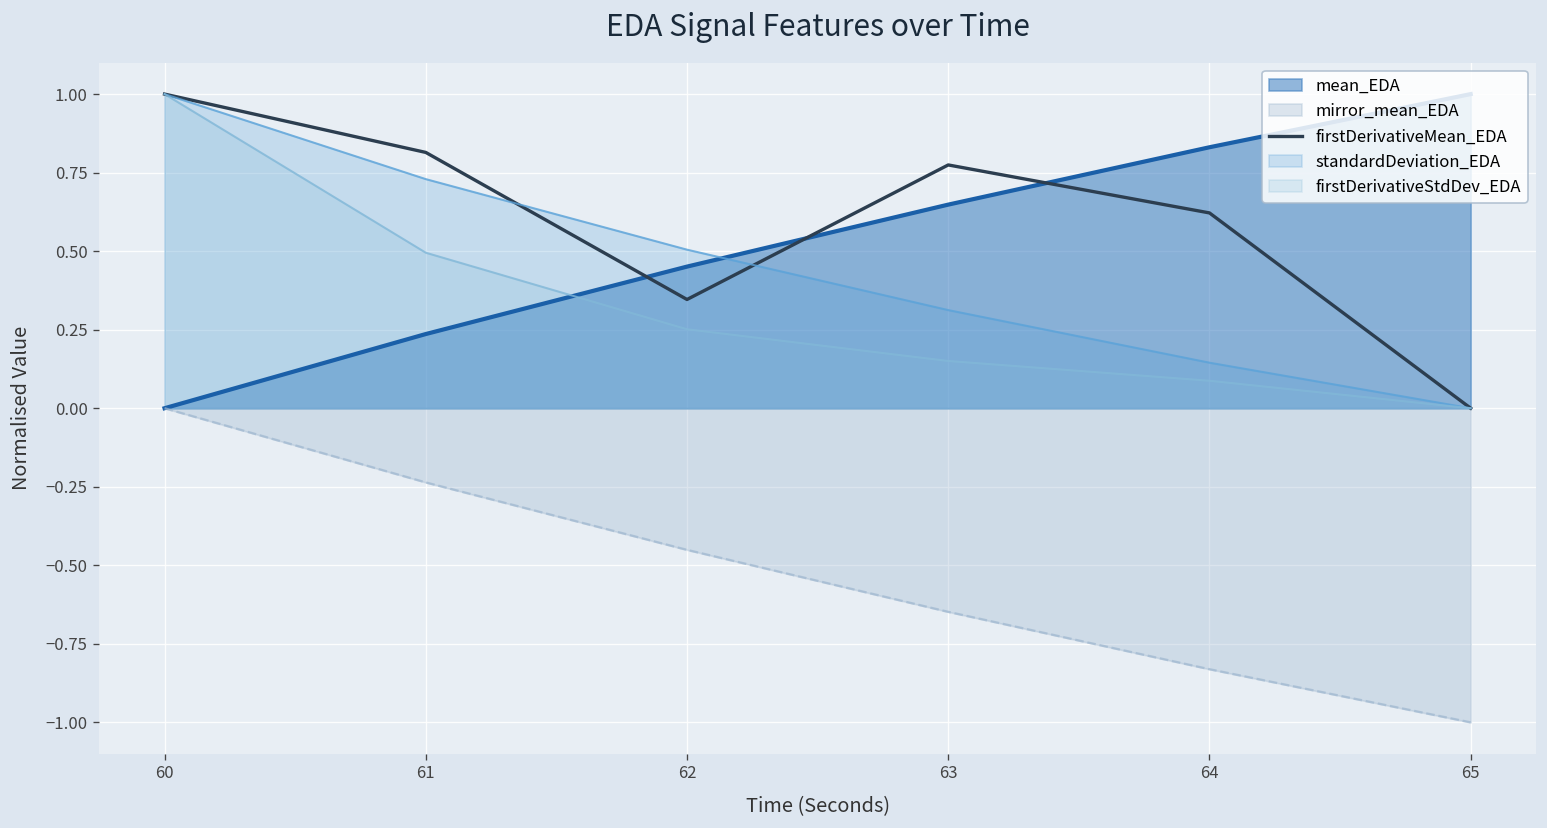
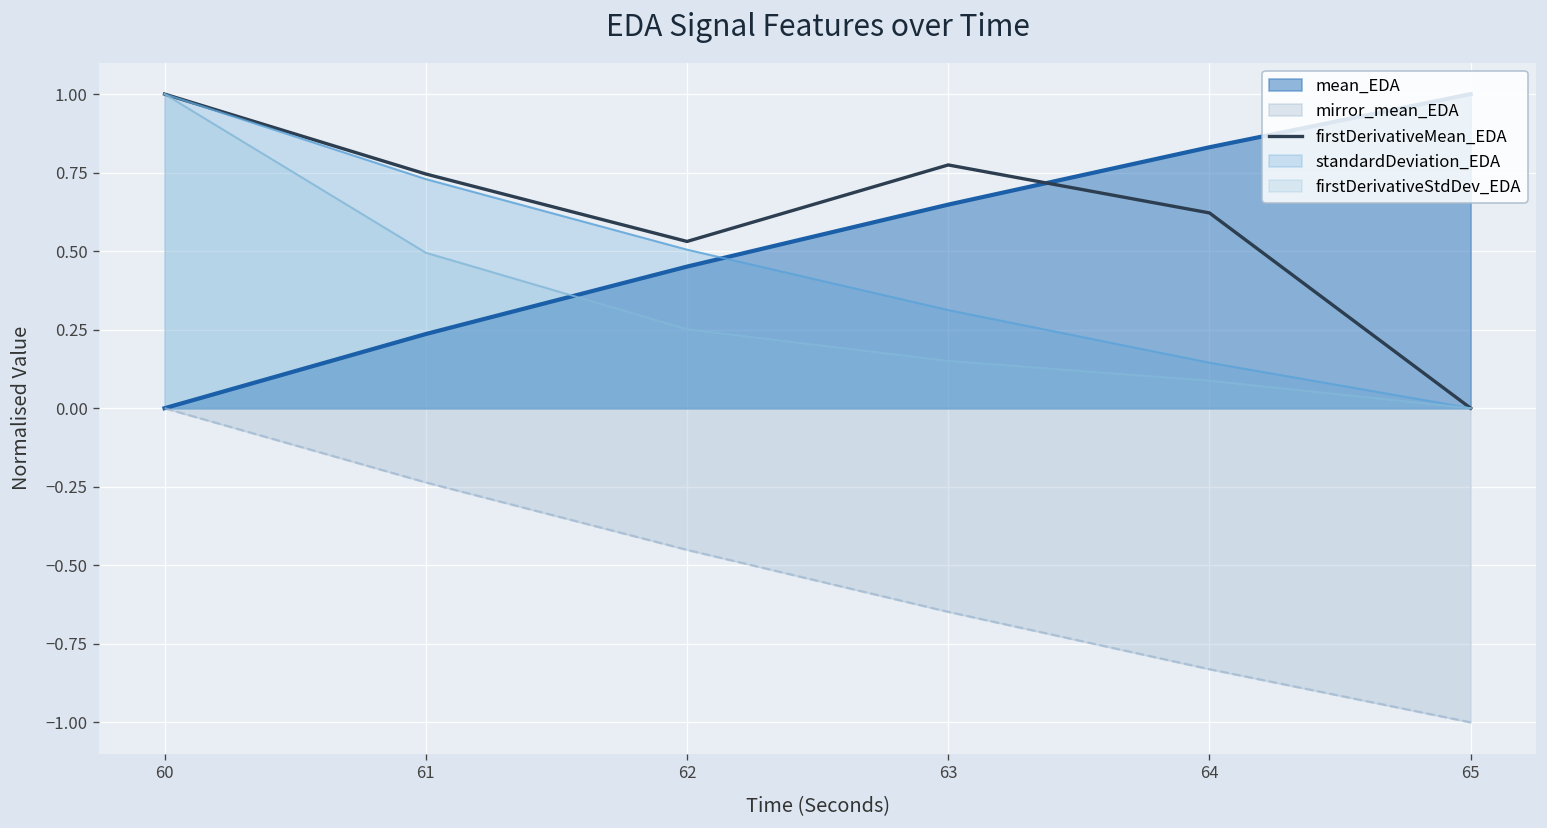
  {
    "firstDerivativeMean_EDA": {
-     "61": 0.81,
-     "62": 0.35,
+     "61": 0.75,
+     "62": 0.53,
      "63": 0.77,
      "64": 0.62
    }
  }
